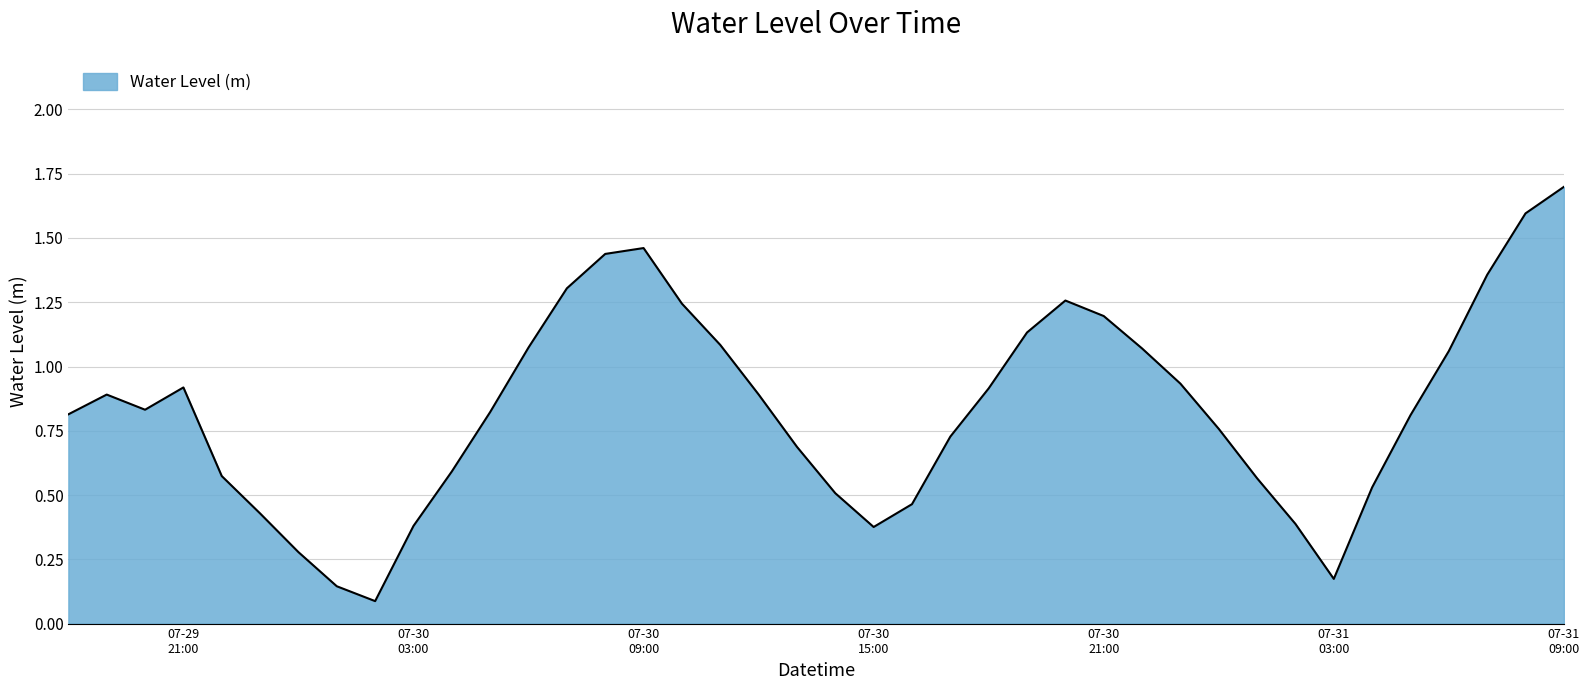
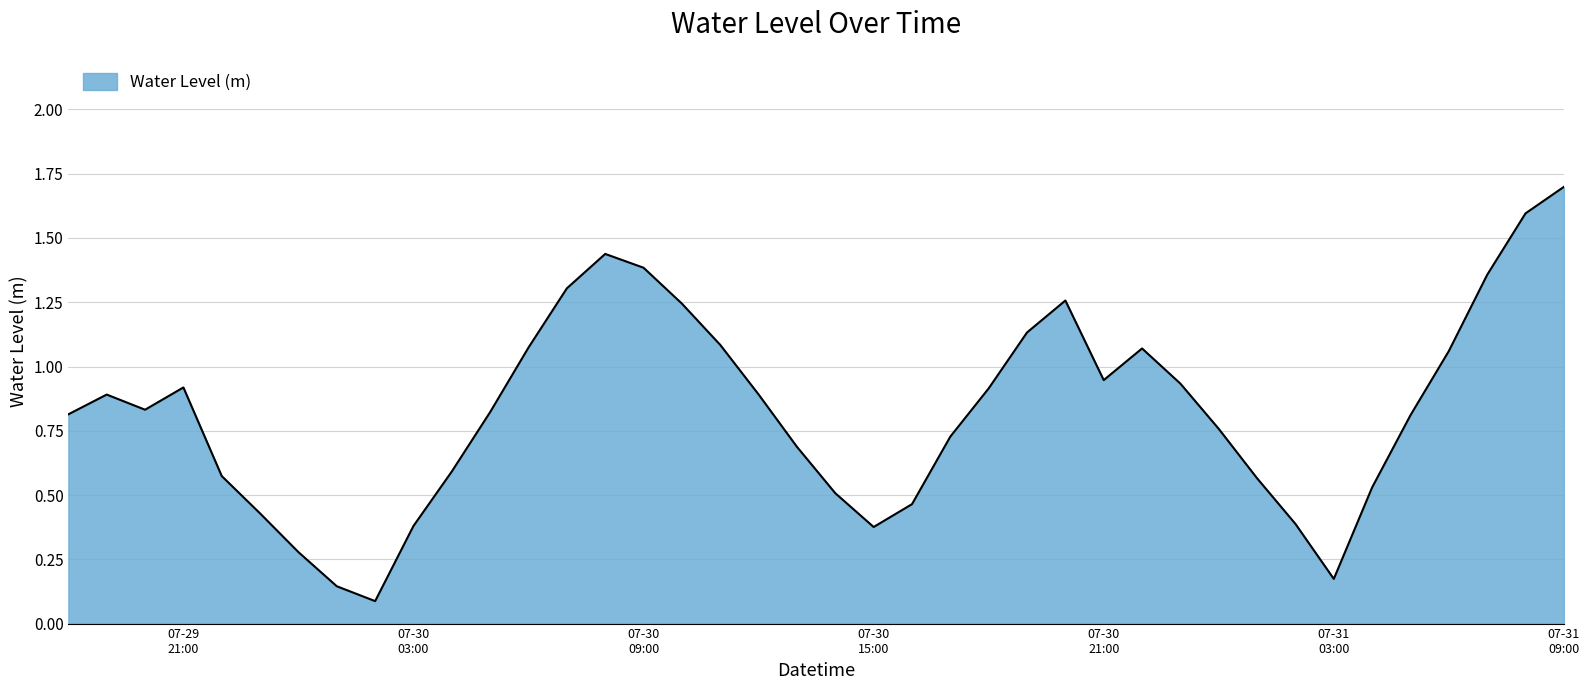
  {
    "07-29 21:00": 0.92,
    "07-30 03:00": 0.38,
-   "07-30 09:00": 1.46,
+   "07-30 09:00": 1.38,
    "07-30 15:00": 0.38,
-   "07-30 21:00": 1.20,
+   "07-30 21:00": 0.95,
    "07-31 03:00": 0.17,
    "07-31 09:00": 1.70
  }
